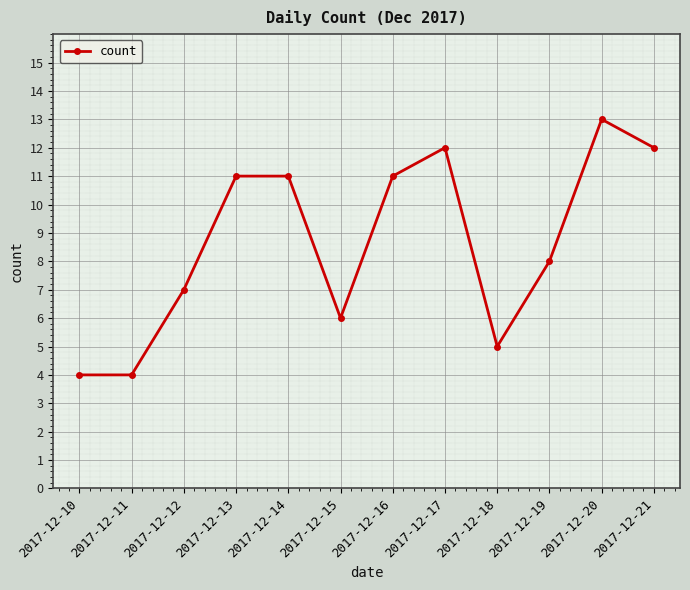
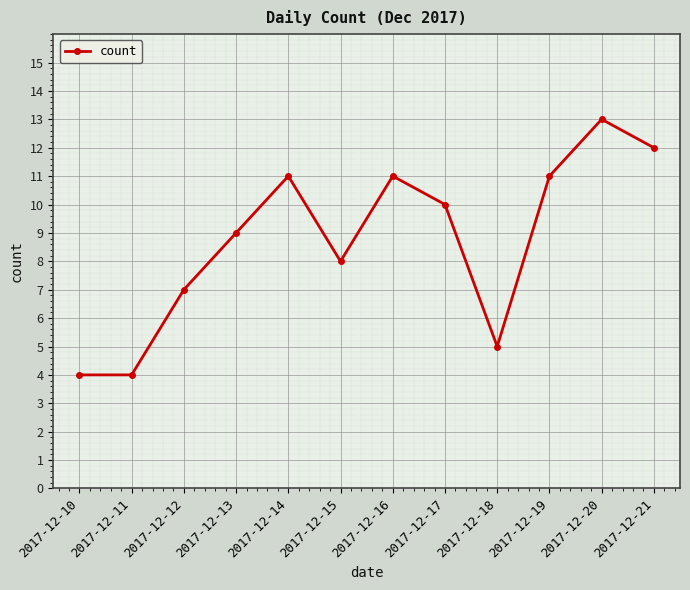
  {
    "2017-12-10": 4,
    "2017-12-11": 4,
    "2017-12-12": 7,
-   "2017-12-13": 11,
+   "2017-12-13": 9,
    "2017-12-14": 11,
-   "2017-12-15": 6,
+   "2017-12-15": 8,
    "2017-12-16": 11,
-   "2017-12-17": 12,
+   "2017-12-17": 10,
    "2017-12-18": 5,
-   "2017-12-19": 8,
+   "2017-12-19": 11,
    "2017-12-20": 13,
    "2017-12-21": 12
  }
